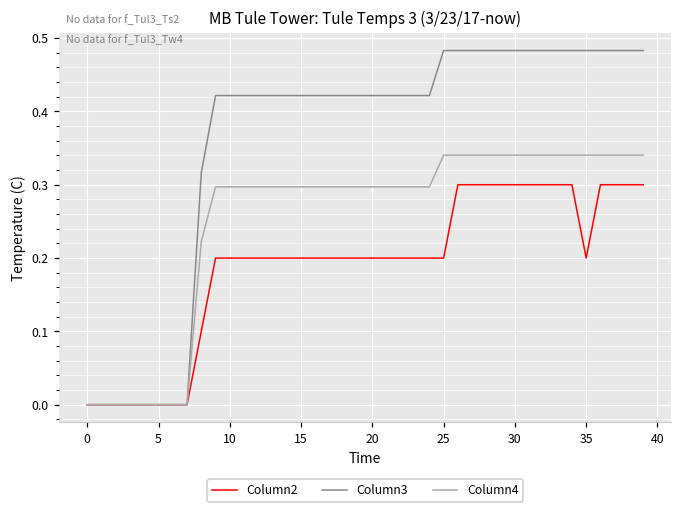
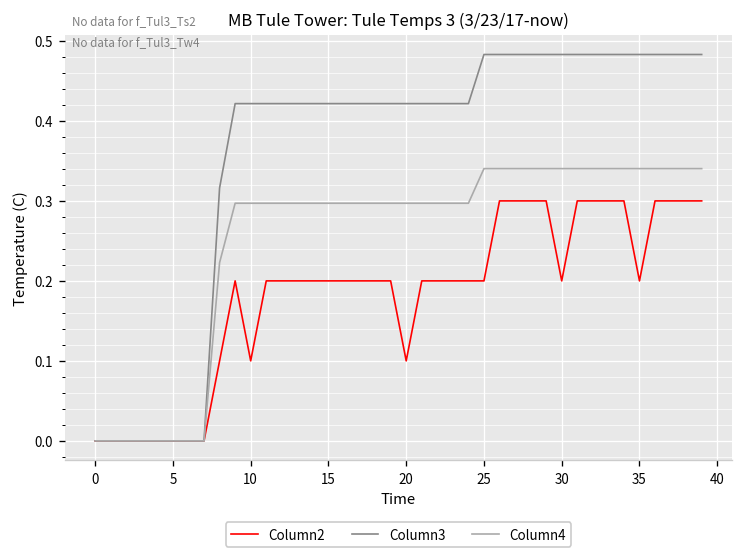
  {
    "Column2": {
-     "10": 0.2,
+     "10": 0.1,
      "15": 0.2,
-     "20": 0.2,
+     "20": 0.1,
      "25": 0.2,
-     "30": 0.3,
+     "30": 0.2,
      "35": 0.2
    }
  }
